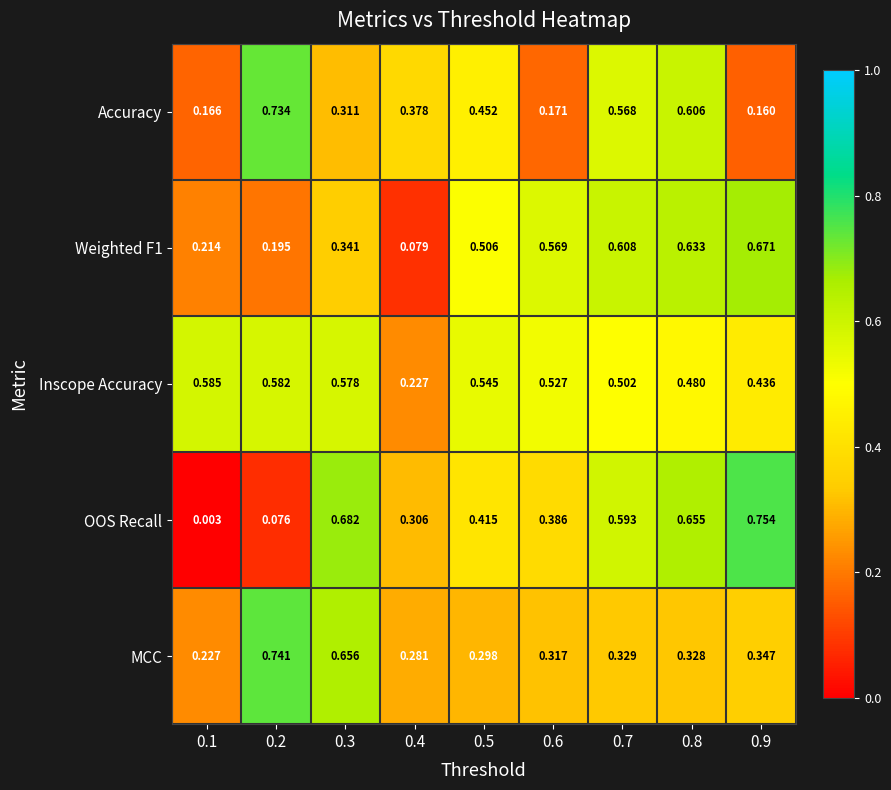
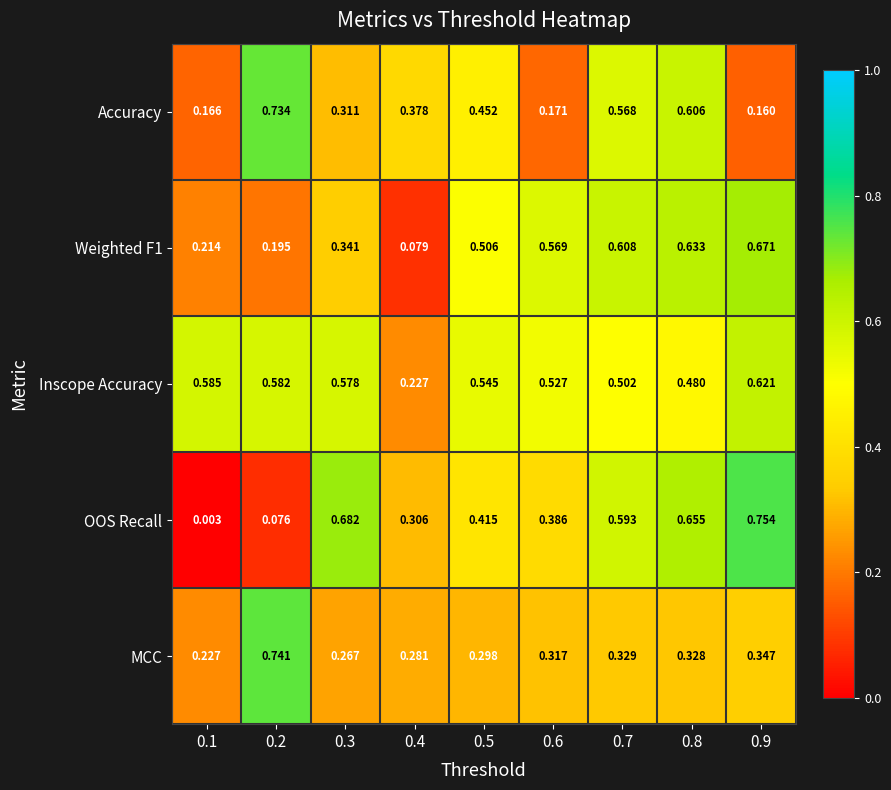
  {
    "Accuracy": {
      "0.1": 0.166,
      "0.2": 0.734,
      "0.3": 0.311,
      "0.4": 0.378,
      "0.5": 0.452,
      "0.6": 0.171,
      "0.7": 0.568,
      "0.8": 0.606,
      "0.9": 0.160
    },
    "Weighted F1": {
      "0.1": 0.214,
      "0.2": 0.195,
      "0.3": 0.341,
      "0.4": 0.079,
      "0.5": 0.506,
      "0.6": 0.569,
      "0.7": 0.608,
      "0.8": 0.633,
      "0.9": 0.671
    },
    "Inscope Accuracy": {
      "0.1": 0.585,
      "0.2": 0.582,
      "0.3": 0.578,
      "0.4": 0.227,
      "0.5": 0.545,
      "0.6": 0.527,
      "0.7": 0.502,
      "0.8": 0.480,
-     "0.9": 0.436
+     "0.9": 0.621
    },
    "OOS Recall": {
      "0.1": 0.003,
      "0.2": 0.076,
      "0.3": 0.682,
      "0.4": 0.306,
      "0.5": 0.415,
      "0.6": 0.386,
      "0.7": 0.593,
      "0.8": 0.655,
      "0.9": 0.754
    },
    "MCC": {
      "0.1": 0.227,
      "0.2": 0.741,
-     "0.3": 0.656,
+     "0.3": 0.267,
      "0.4": 0.281,
      "0.5": 0.298,
      "0.6": 0.317,
      "0.7": 0.329,
      "0.8": 0.328,
      "0.9": 0.347
    }
  }
